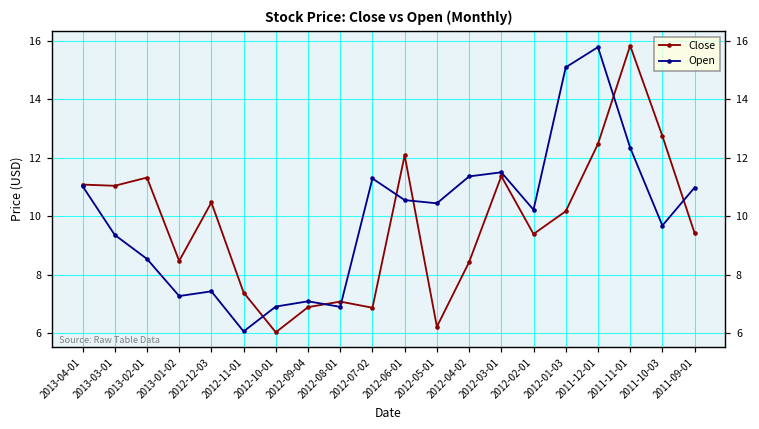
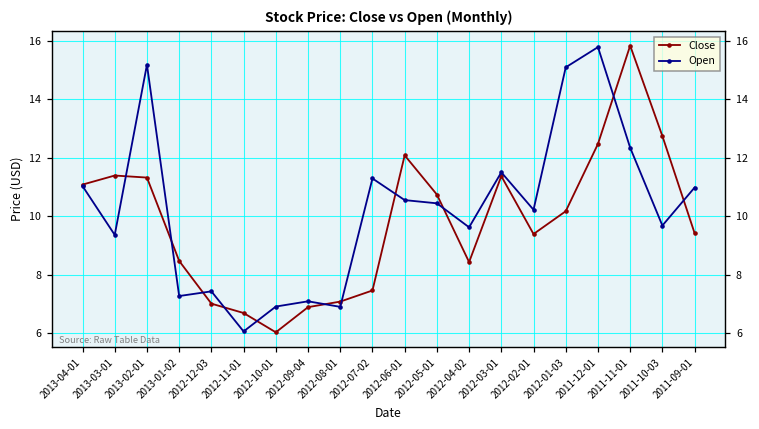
  {
    "Close": {
-     "2013-03-01": 11.1,
+     "2013-03-01": 11.4,
      "2013-02-01": 11.3,
      "2013-01-02": 8.5,
-     "2012-12-03": 10.5,
-     "2012-11-01": 7.4,
+     "2012-12-03": 7.0,
+     "2012-11-01": 6.7,
      "2012-10-01": 6.0,
      "2012-09-04": 6.9,
      "2012-08-01": 7.1,
-     "2012-07-02": 6.9,
+     "2012-07-02": 7.5,
      "2012-06-01": 12.1,
-     "2012-05-01": 6.2,
+     "2012-05-01": 10.8,
      "2012-04-02": 8.4,
      "2012-03-01": 11.4,
      "2012-02-01": 9.4,
      "2012-01-03": 10.2,
      "2011-12-01": 12.5,
      "2011-11-01": 15.8,
      "2011-10-03": 12.8,
      "2011-09-01": 9.4
    },
    "Open": {
      "2013-03-01": 9.4,
-     "2013-02-01": 8.6,
+     "2013-02-01": 15.2,
      "2013-01-02": 7.3,
      "2012-12-03": 7.4,
      "2012-11-01": 6.1,
      "2012-10-01": 6.9,
      "2012-09-04": 7.1,
      "2012-08-01": 6.9,
      "2012-07-02": 11.3,
      "2012-06-01": 10.6,
      "2012-05-01": 10.5,
-     "2012-04-02": 11.4,
+     "2012-04-02": 9.6,
      "2012-03-01": 11.5,
      "2012-02-01": 10.2,
      "2012-01-03": 15.1,
      "2011-12-01": 15.8,
      "2011-11-01": 12.4,
      "2011-10-03": 9.7,
      "2011-09-01": 11.0
    }
  }
